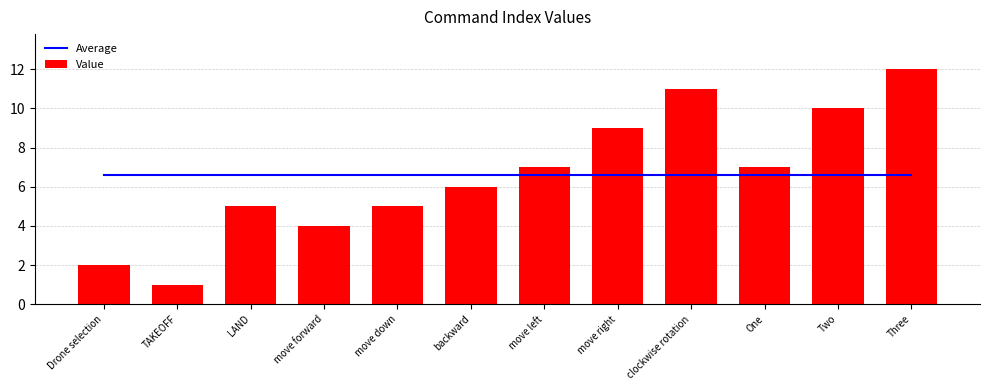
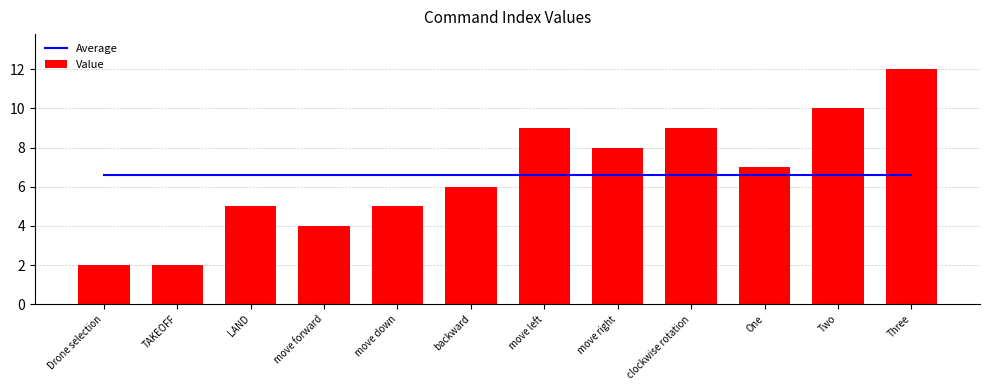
  {
    "Average": {
      "Drone selection": 6.6,
      "TAKEOFF": 6.6,
      "LAND": 6.6,
      "move forward": 6.6,
      "move down": 6.6,
      "backward": 6.6,
      "move left": 6.6,
      "move right": 6.6,
      "clockwise rotation": 6.6,
      "One": 6.6,
      "Two": 6.6,
      "Three": 6.6
    },
    "Value": {
      "Drone selection": 2,
-     "TAKEOFF": 1,
+     "TAKEOFF": 2,
      "LAND": 5,
      "move forward": 4,
      "move down": 5,
      "backward": 6,
-     "move left": 7,
-     "move right": 9,
-     "clockwise rotation": 11,
+     "move left": 9,
+     "move right": 8,
+     "clockwise rotation": 9,
      "One": 7,
      "Two": 10,
      "Three": 12
    }
  }
